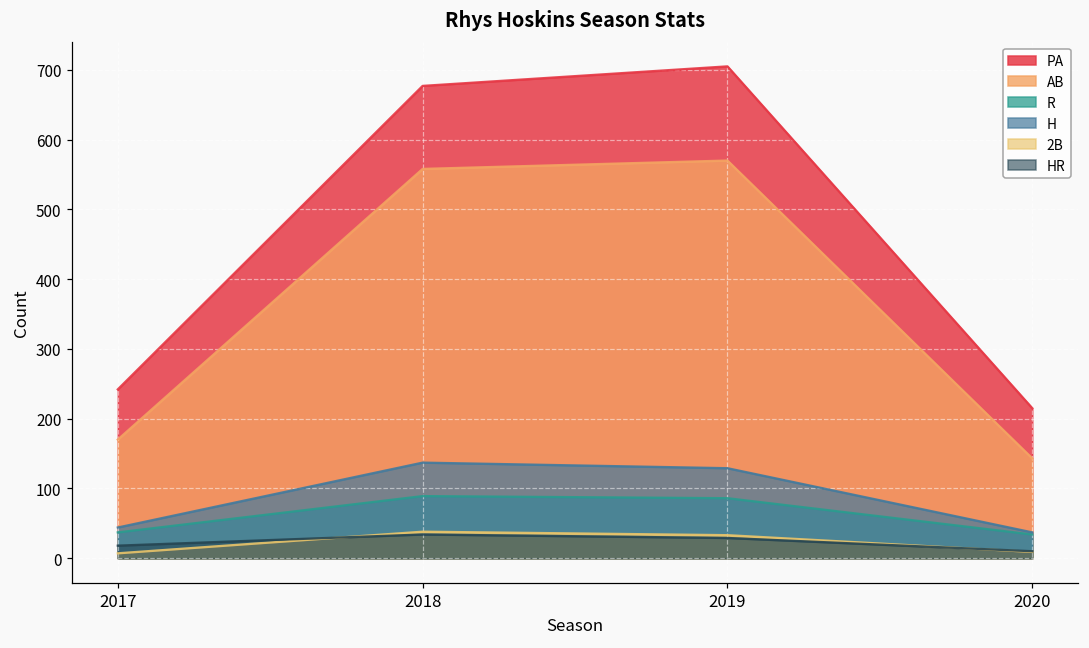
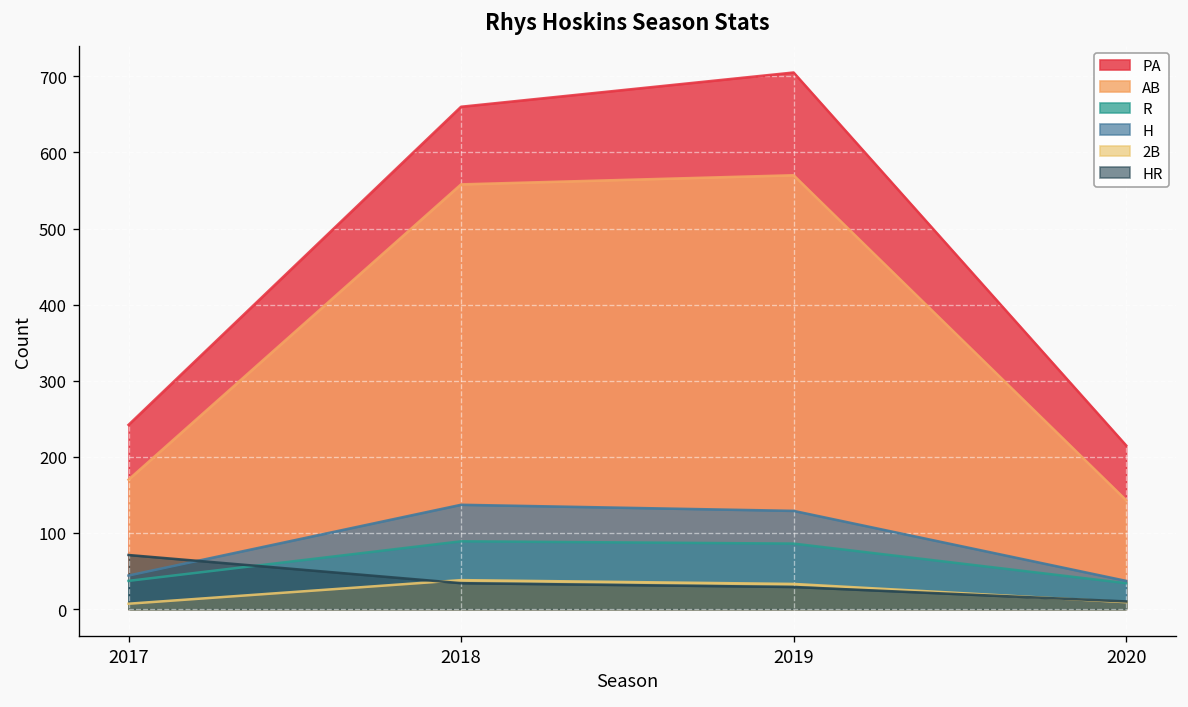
  {
    "PA": {
      "2017": 240,
-     "2018": 680,
+     "2018": 660,
      "2019": 710,
      "2020": 220
    },
    "HR": {
-     "2017": 20,
+     "2017": 70,
      "2019": 30
    }
  }
